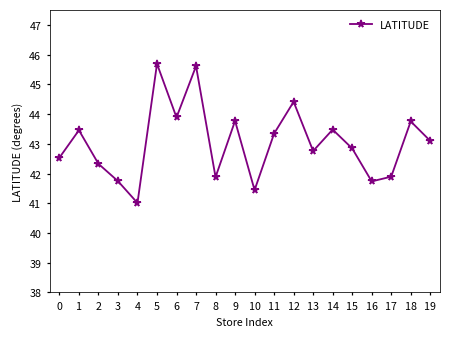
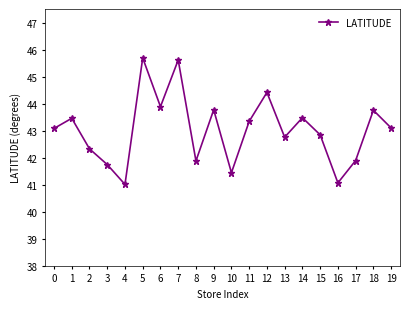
  {
-   "0": 42.5,
+   "0": 43.1,
    "1": 43.5,
    "2": 42.3,
    "3": 41.7,
    "4": 41.0,
    "5": 45.7,
    "6": 43.9,
    "7": 45.6,
    "8": 41.9,
    "9": 43.8,
    "10": 41.4,
    "11": 43.3,
    "12": 44.4,
    "13": 42.8,
    "14": 43.5,
    "15": 42.8,
-   "16": 41.7,
+   "16": 41.1,
    "17": 41.9,
    "18": 43.8,
    "19": 43.1
  }
